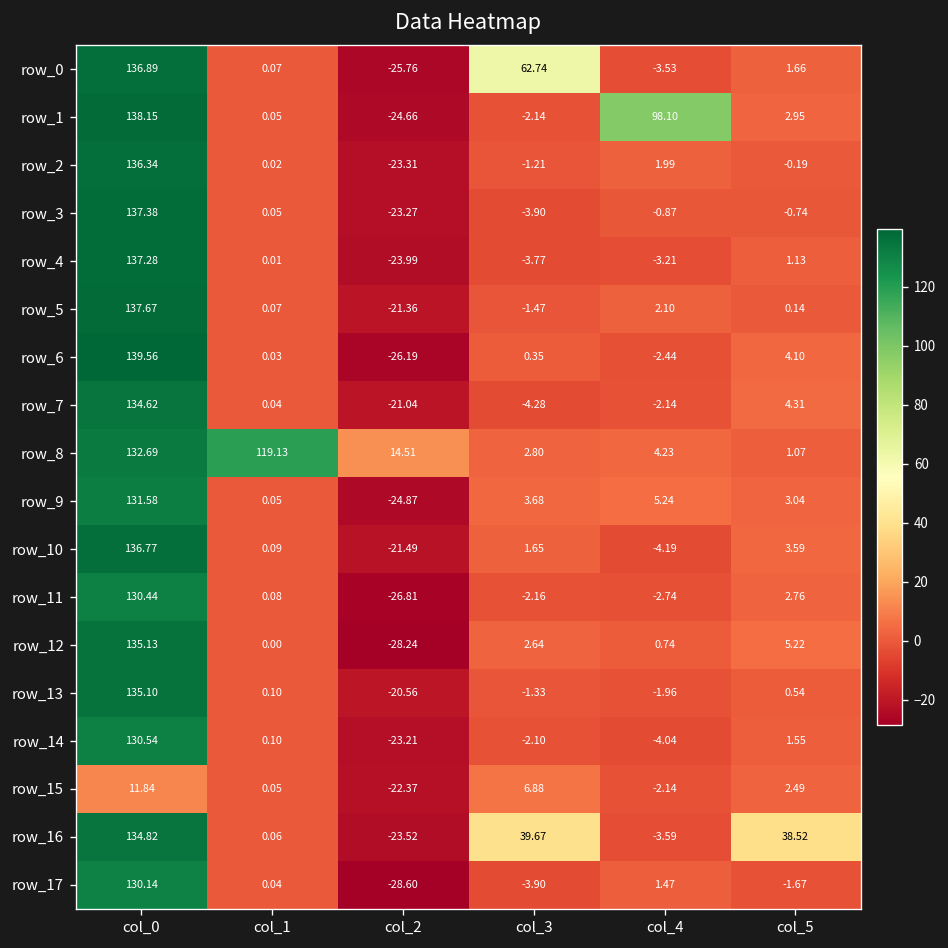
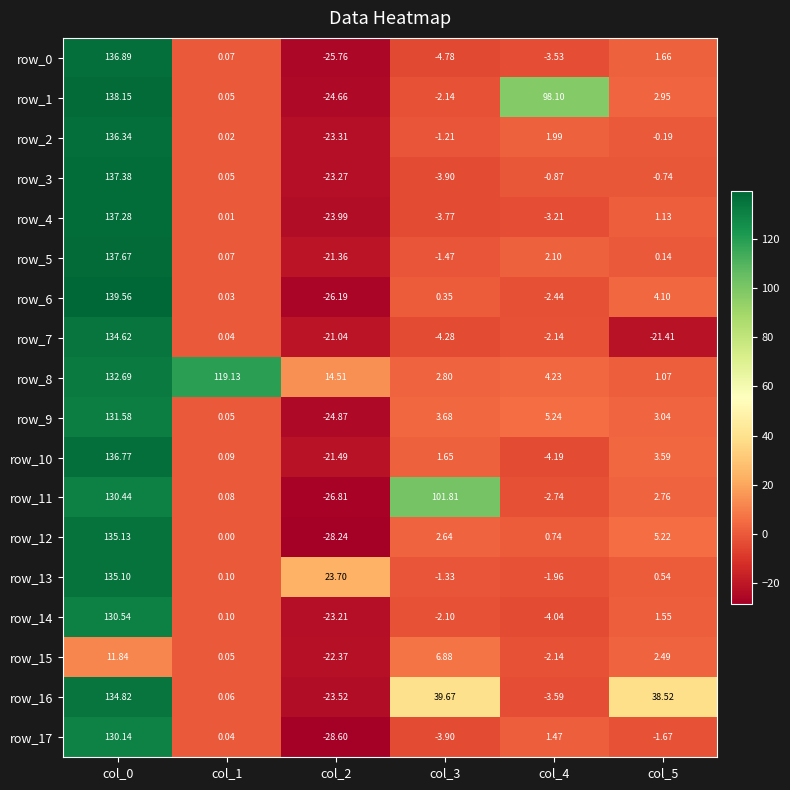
  {
    "row_0": {
      "col_0": 136.89,
      "col_1": 0.07,
      "col_2": -25.76,
-     "col_3": 62.74,
+     "col_3": -4.78,
      "col_4": -3.53,
      "col_5": 1.66
    },
    "row_1": {
      "col_0": 138.15,
      "col_1": 0.05,
      "col_2": -24.66,
      "col_3": -2.14,
      "col_4": 98.10,
      "col_5": 2.95
    },
    "row_2": {
      "col_0": 136.34,
      "col_1": 0.02,
      "col_2": -23.31,
      "col_3": -1.21,
      "col_4": 1.99,
      "col_5": -0.19
    },
    "row_3": {
      "col_0": 137.38,
      "col_1": 0.05,
      "col_2": -23.27,
      "col_3": -3.90,
      "col_4": -0.87,
      "col_5": -0.74
    },
    "row_4": {
      "col_0": 137.28,
      "col_1": 0.01,
      "col_2": -23.99,
      "col_3": -3.77,
      "col_4": -3.21,
      "col_5": 1.13
    },
    "row_5": {
      "col_0": 137.67,
      "col_1": 0.07,
      "col_2": -21.36,
      "col_3": -1.47,
      "col_4": 2.10,
      "col_5": 0.14
    },
    "row_6": {
      "col_0": 139.56,
      "col_1": 0.03,
      "col_2": -26.19,
      "col_3": 0.35,
      "col_4": -2.44,
      "col_5": 4.10
    },
    "row_7": {
      "col_0": 134.62,
      "col_1": 0.04,
      "col_2": -21.04,
      "col_3": -4.28,
      "col_4": -2.14,
-     "col_5": 4.31
+     "col_5": -21.41
    },
    "row_8": {
      "col_0": 132.69,
      "col_1": 119.13,
      "col_2": 14.51,
      "col_3": 2.80,
      "col_4": 4.23,
      "col_5": 1.07
    },
    "row_9": {
      "col_0": 131.58,
      "col_1": 0.05,
      "col_2": -24.87,
      "col_3": 3.68,
      "col_4": 5.24,
      "col_5": 3.04
    },
    "row_10": {
      "col_0": 136.77,
      "col_1": 0.09,
      "col_2": -21.49,
      "col_3": 1.65,
      "col_4": -4.19,
      "col_5": 3.59
    },
    "row_11": {
      "col_0": 130.44,
      "col_1": 0.08,
      "col_2": -26.81,
-     "col_3": -2.16,
+     "col_3": 101.81,
      "col_4": -2.74,
      "col_5": 2.76
    },
    "row_12": {
      "col_0": 135.13,
      "col_1": 0.00,
      "col_2": -28.24,
      "col_3": 2.64,
      "col_4": 0.74,
      "col_5": 5.22
    },
    "row_13": {
      "col_0": 135.10,
      "col_1": 0.10,
-     "col_2": -20.56,
+     "col_2": 23.70,
      "col_3": -1.33,
      "col_4": -1.96,
      "col_5": 0.54
    },
    "row_14": {
      "col_0": 130.54,
      "col_1": 0.10,
      "col_2": -23.21,
      "col_3": -2.10,
      "col_4": -4.04,
      "col_5": 1.55
    },
    "row_15": {
      "col_0": 11.84,
      "col_1": 0.05,
      "col_2": -22.37,
      "col_3": 6.88,
      "col_4": -2.14,
      "col_5": 2.49
    },
    "row_16": {
      "col_0": 134.82,
      "col_1": 0.06,
      "col_2": -23.52,
      "col_3": 39.67,
      "col_4": -3.59,
      "col_5": 38.52
    },
    "row_17": {
      "col_0": 130.14,
      "col_1": 0.04,
      "col_2": -28.60,
      "col_3": -3.90,
      "col_4": 1.47,
      "col_5": -1.67
    }
  }
